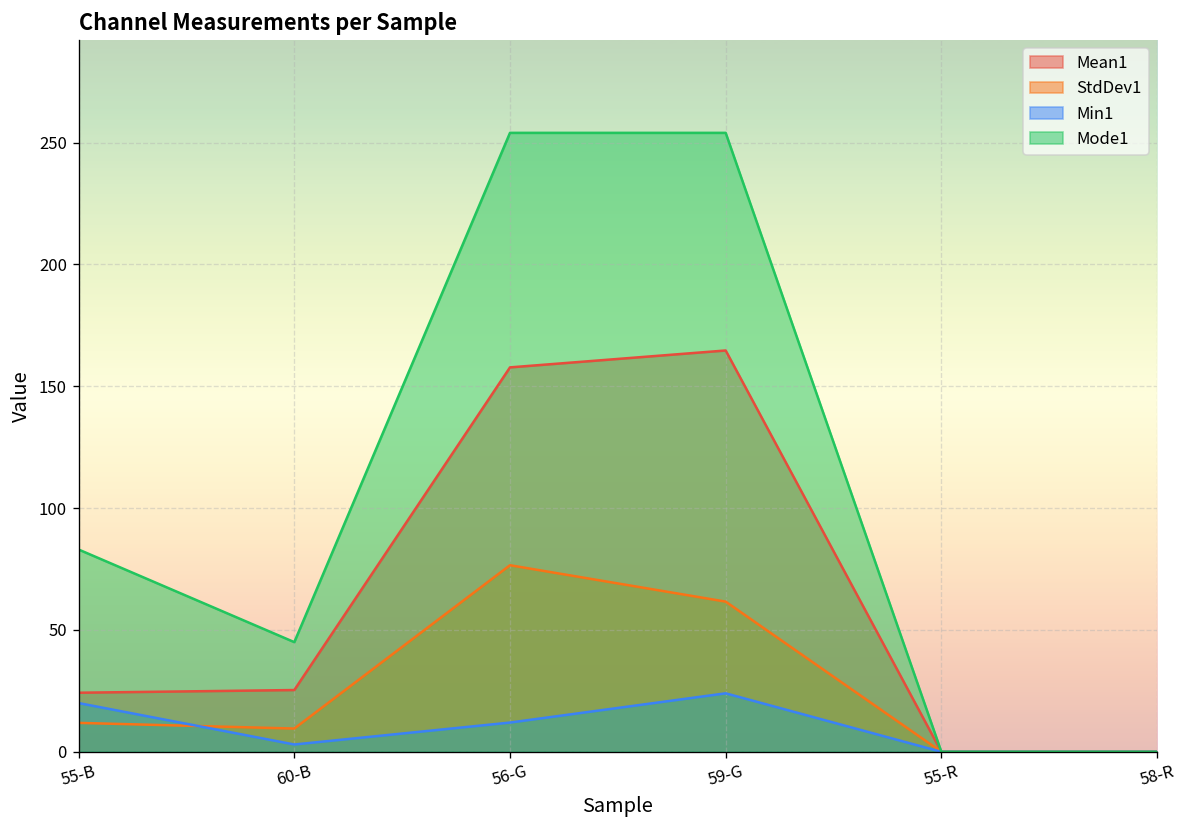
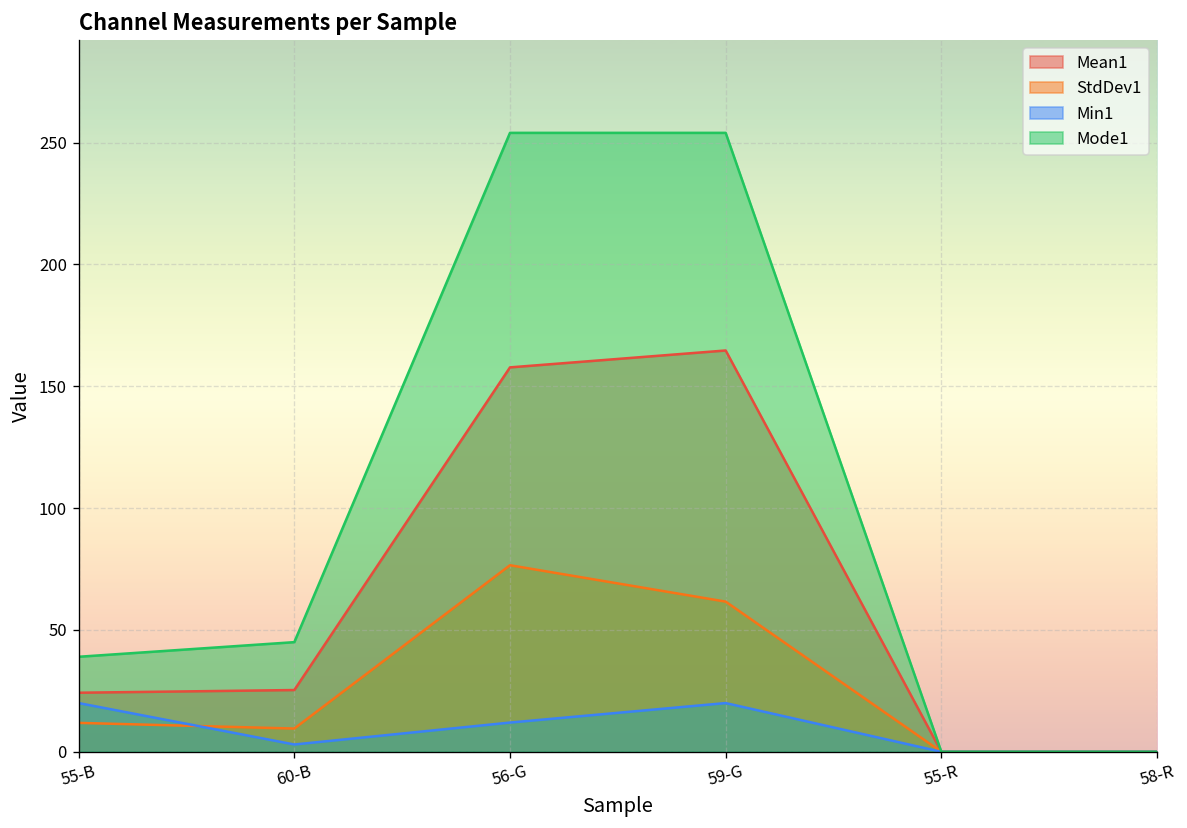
  {
    "Min1": {
      "55-B": 20,
      "60-B": 3,
      "56-G": 12,
-     "59-G": 24
+     "59-G": 20
    },
    "Mode1": {
-     "55-B": 83,
+     "55-B": 39,
      "60-B": 45,
      "56-G": 254,
      "59-G": 254
    }
  }
